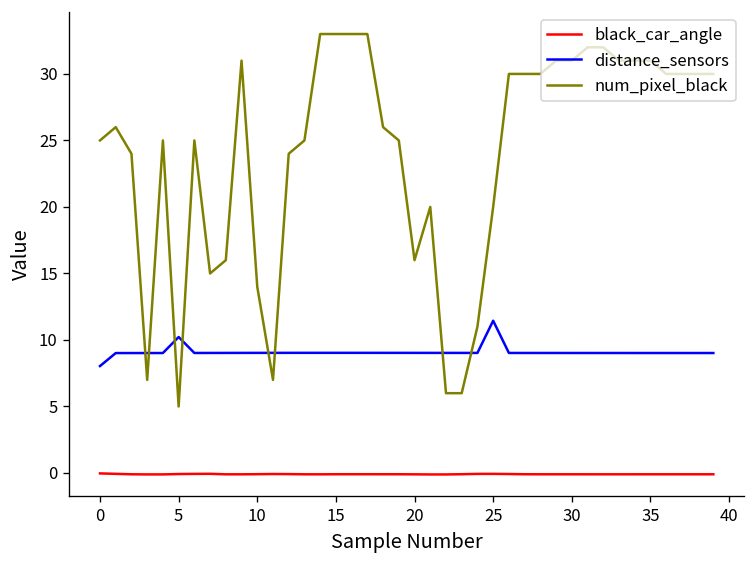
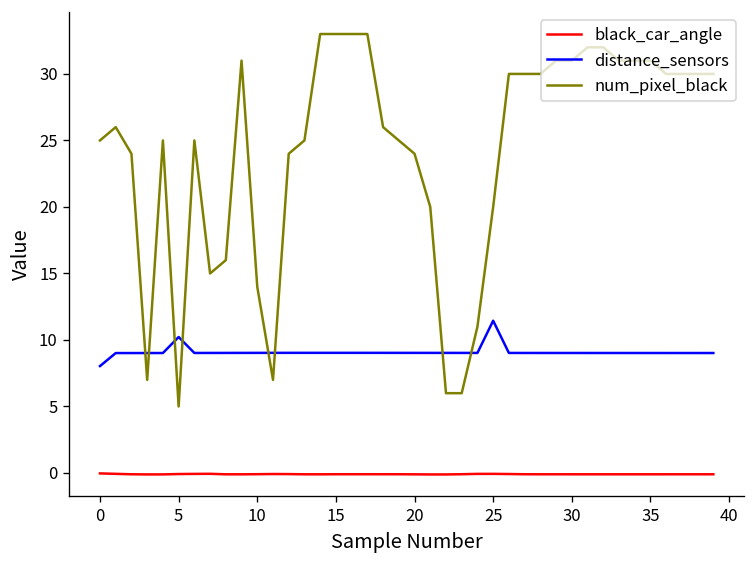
  {
    "black_car_angle": {
      "0": 0,
      "5": 0,
      "10": 0,
      "15": 0,
      "20": 0,
      "25": 0,
      "30": 0,
      "35": 0
    },
    "distance_sensors": {
      "0": 8,
      "5": 10,
      "10": 9,
      "15": 9,
      "20": 9,
      "25": 11.4,
      "30": 9,
      "35": 9
    },
    "num_pixel_black": {
      "0": 25,
      "5": 5,
      "10": 14,
      "15": 33,
-     "20": 16,
+     "20": 24,
      "25": 20
    }
  }
